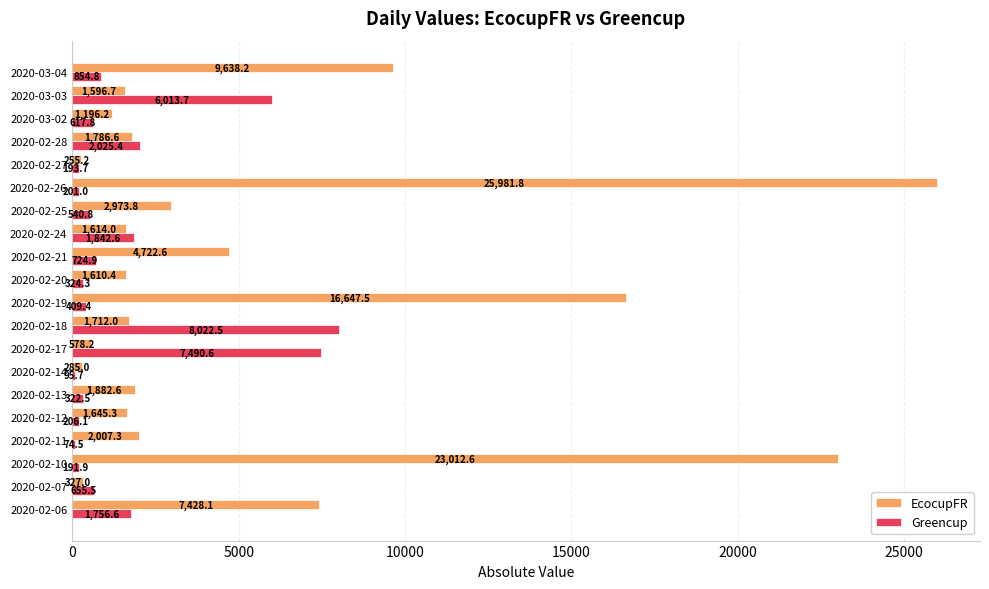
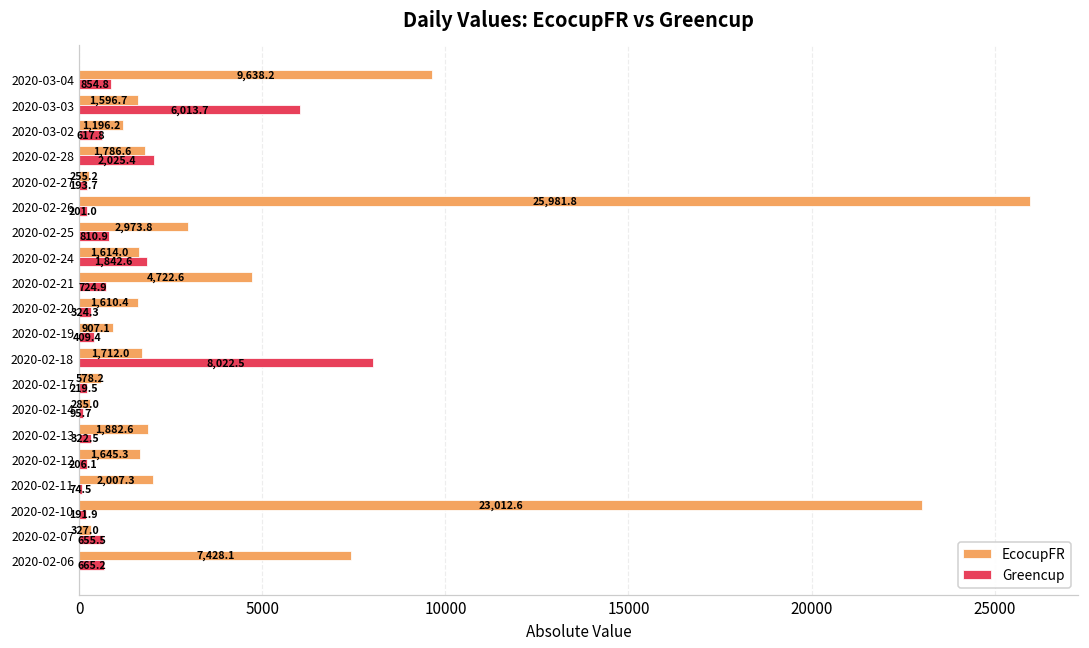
  {
    "EcocupFR": {
      "2020-03-04": "9,638.2",
      "2020-03-03": "1,596.7",
      "2020-03-02": "1,196.2",
      "2020-02-28": "1,786.6",
      "2020-02-27": "255.2",
      "2020-02-26": "25,981.8",
      "2020-02-25": "2,973.8",
      "2020-02-24": "1,614.0",
      "2020-02-21": "4,722.6",
      "2020-02-20": "1,610.4",
-     "2020-02-19": "16,647.5",
+     "2020-02-19": "907.1",
      "2020-02-18": "1,712.0",
      "2020-02-17": "578.2",
      "2020-02-14": "285.0",
      "2020-02-13": "1,882.6",
      "2020-02-12": "1,645.3",
      "2020-02-11": "2,007.3",
      "2020-02-10": "23,012.6",
      "2020-02-07": "327.0",
      "2020-02-06": "7,428.1"
    },
    "Greencup": {
      "2020-03-04": "854.8",
      "2020-03-03": "6,013.7",
      "2020-03-02": "617.8",
      "2020-02-28": "2,025.4",
      "2020-02-27": "193.7",
      "2020-02-26": "201.0",
-     "2020-02-25": "540.8",
+     "2020-02-25": "810.9",
      "2020-02-24": "1,842.6",
      "2020-02-21": "724.9",
      "2020-02-20": "324.3",
      "2020-02-19": "409.4",
      "2020-02-18": "8,022.5",
-     "2020-02-17": "7,490.6",
+     "2020-02-17": "219.5",
      "2020-02-14": "95.7",
      "2020-02-13": "322.5",
      "2020-02-12": "206.1",
      "2020-02-11": "74.5",
      "2020-02-10": "191.9",
      "2020-02-07": "655.5",
-     "2020-02-06": "1,756.6"
+     "2020-02-06": "665.2"
    }
  }
